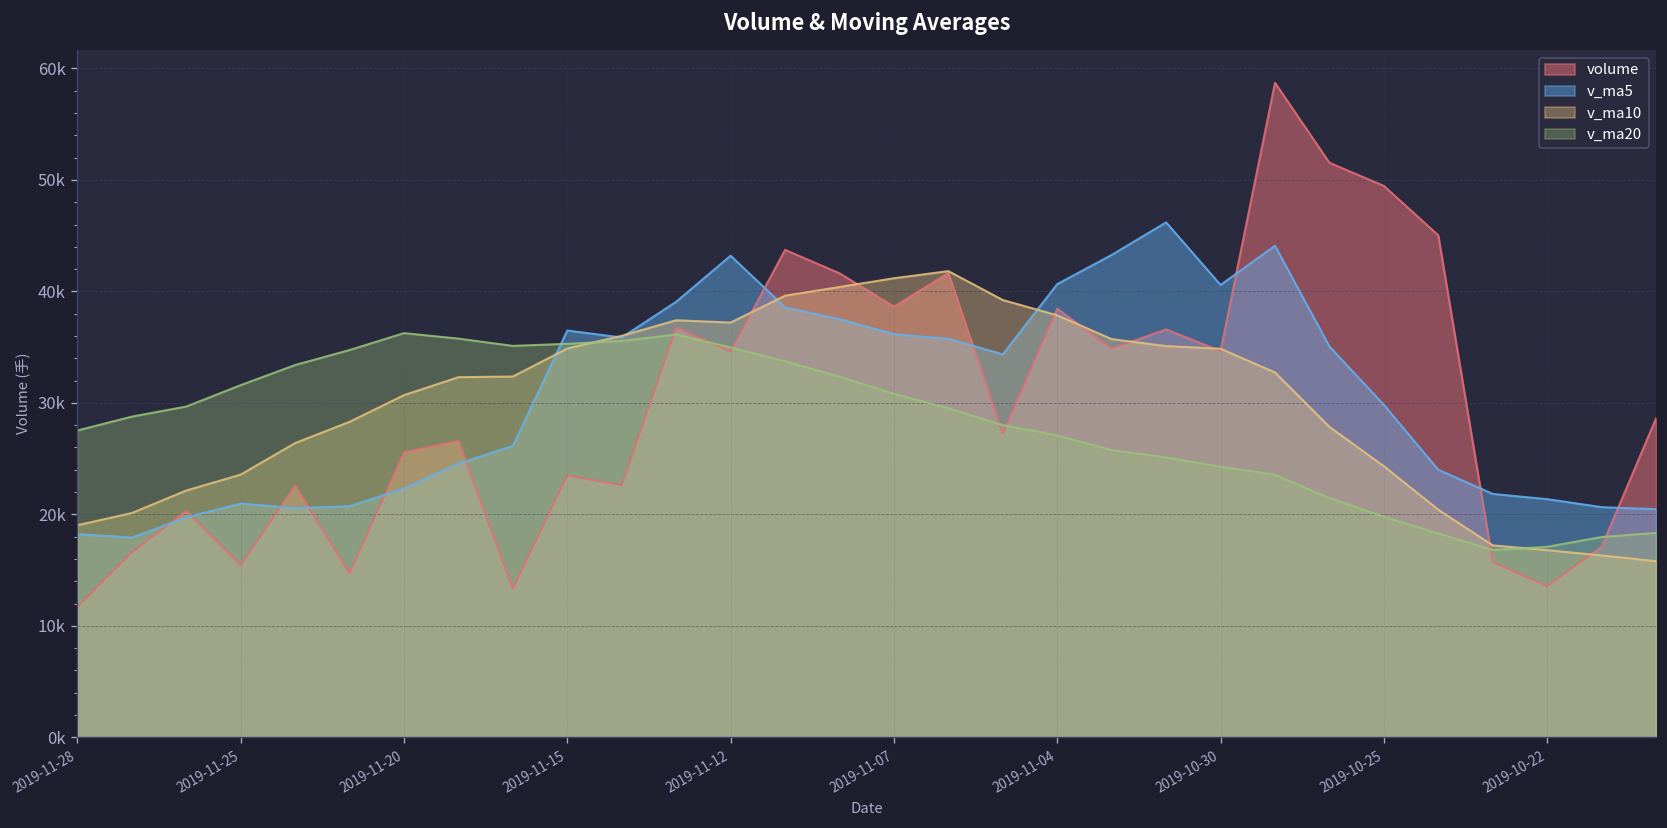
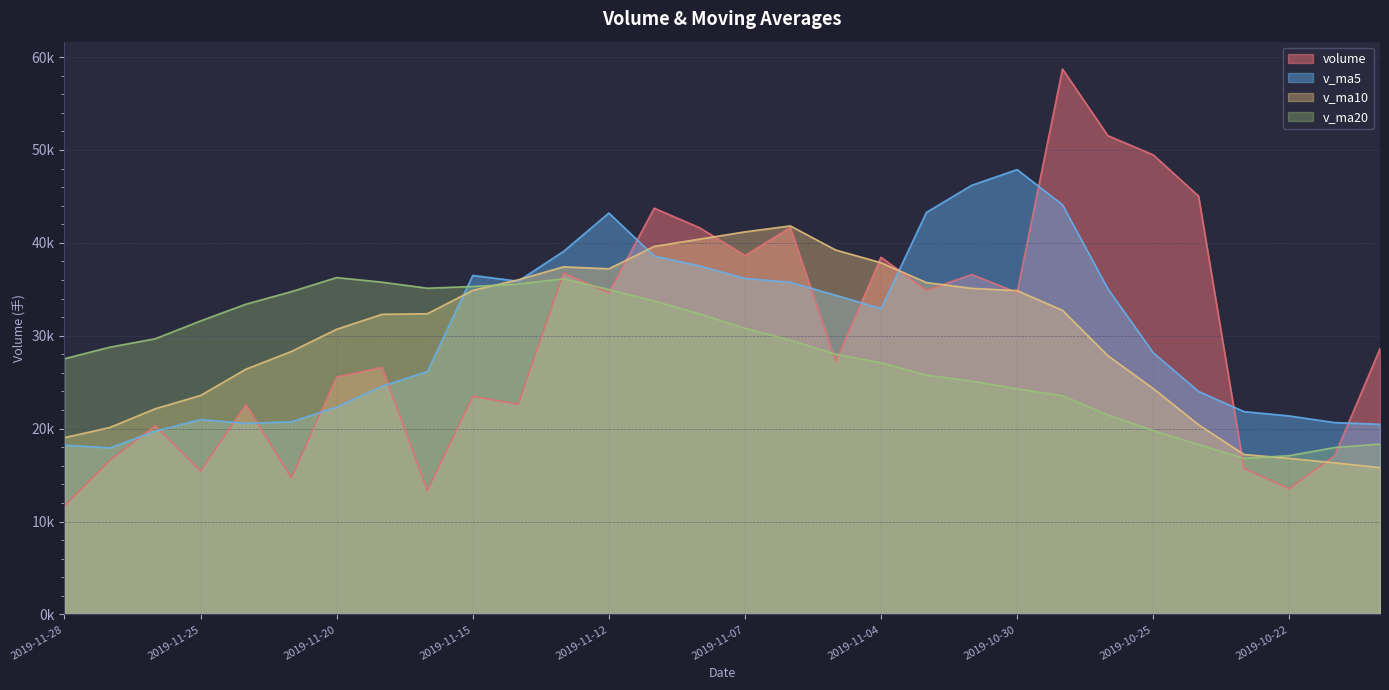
  {
    "v_ma5": {
      "2019-11-28": 18000,
      "2019-11-25": 21000,
      "2019-11-20": 22000,
      "2019-11-15": 36000,
      "2019-11-12": 43000,
      "2019-11-07": 36000,
-     "2019-11-04": 41000,
-     "2019-10-30": 41000,
-     "2019-10-25": 30000,
+     "2019-11-04": 33000,
+     "2019-10-30": 48000,
+     "2019-10-25": 28000,
      "2019-10-22": 21000
    }
  }
